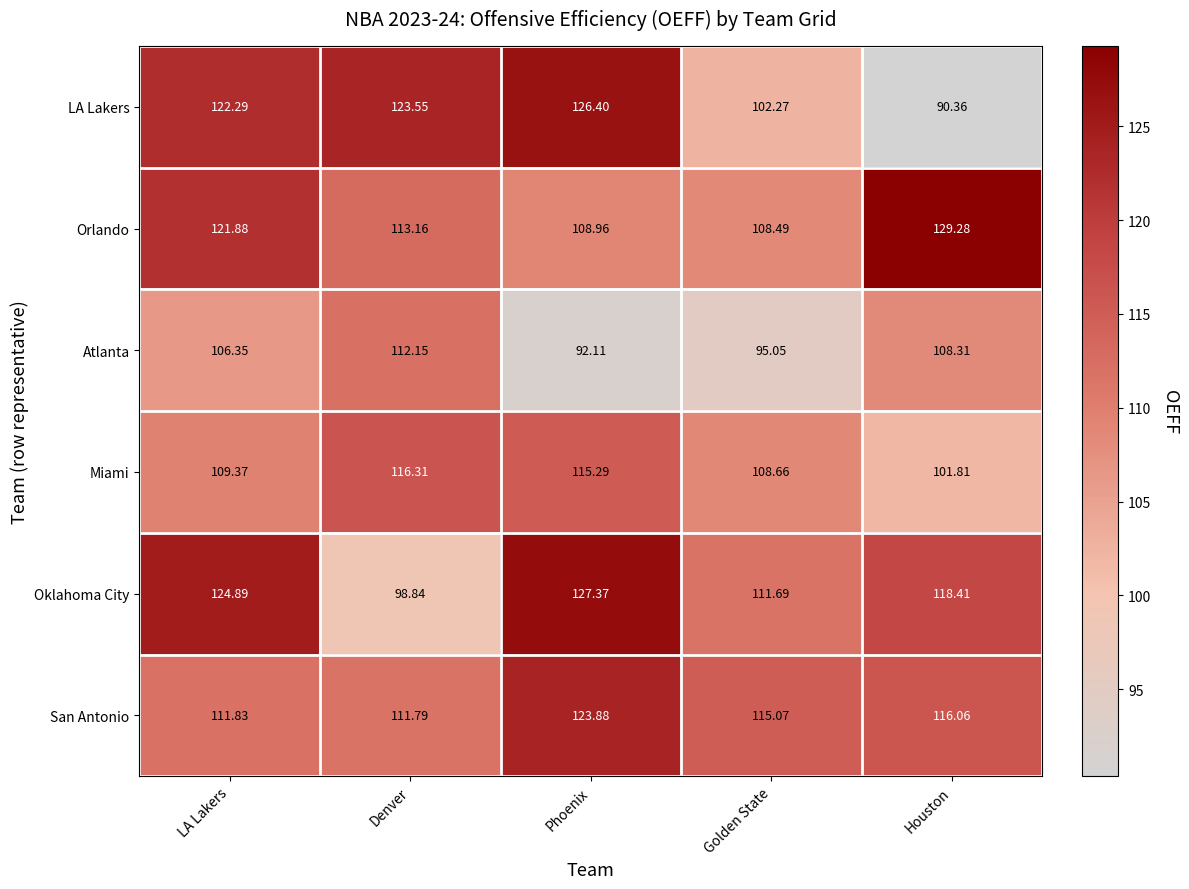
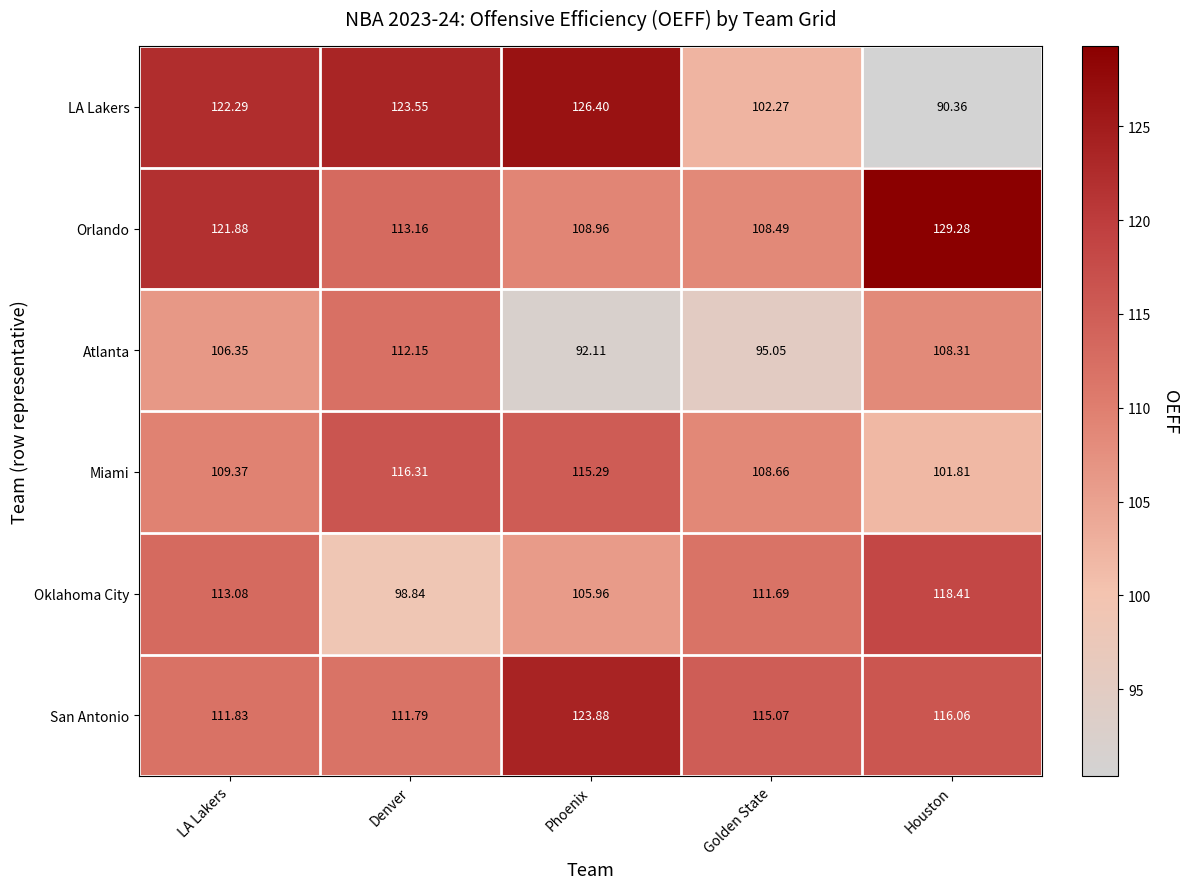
  {
    "LA Lakers": {
      "LA Lakers": 122.29,
      "Denver": 123.55,
      "Phoenix": 126.40,
      "Golden State": 102.27,
      "Houston": 90.36
    },
    "Orlando": {
      "LA Lakers": 121.88,
      "Denver": 113.16,
      "Phoenix": 108.96,
      "Golden State": 108.49,
      "Houston": 129.28
    },
    "Atlanta": {
      "LA Lakers": 106.35,
      "Denver": 112.15,
      "Phoenix": 92.11,
      "Golden State": 95.05,
      "Houston": 108.31
    },
    "Miami": {
      "LA Lakers": 109.37,
      "Denver": 116.31,
      "Phoenix": 115.29,
      "Golden State": 108.66,
      "Houston": 101.81
    },
    "Oklahoma City": {
-     "LA Lakers": 124.89,
+     "LA Lakers": 113.08,
      "Denver": 98.84,
-     "Phoenix": 127.37,
+     "Phoenix": 105.96,
      "Golden State": 111.69,
      "Houston": 118.41
    },
    "San Antonio": {
      "LA Lakers": 111.83,
      "Denver": 111.79,
      "Phoenix": 123.88,
      "Golden State": 115.07,
      "Houston": 116.06
    }
  }
